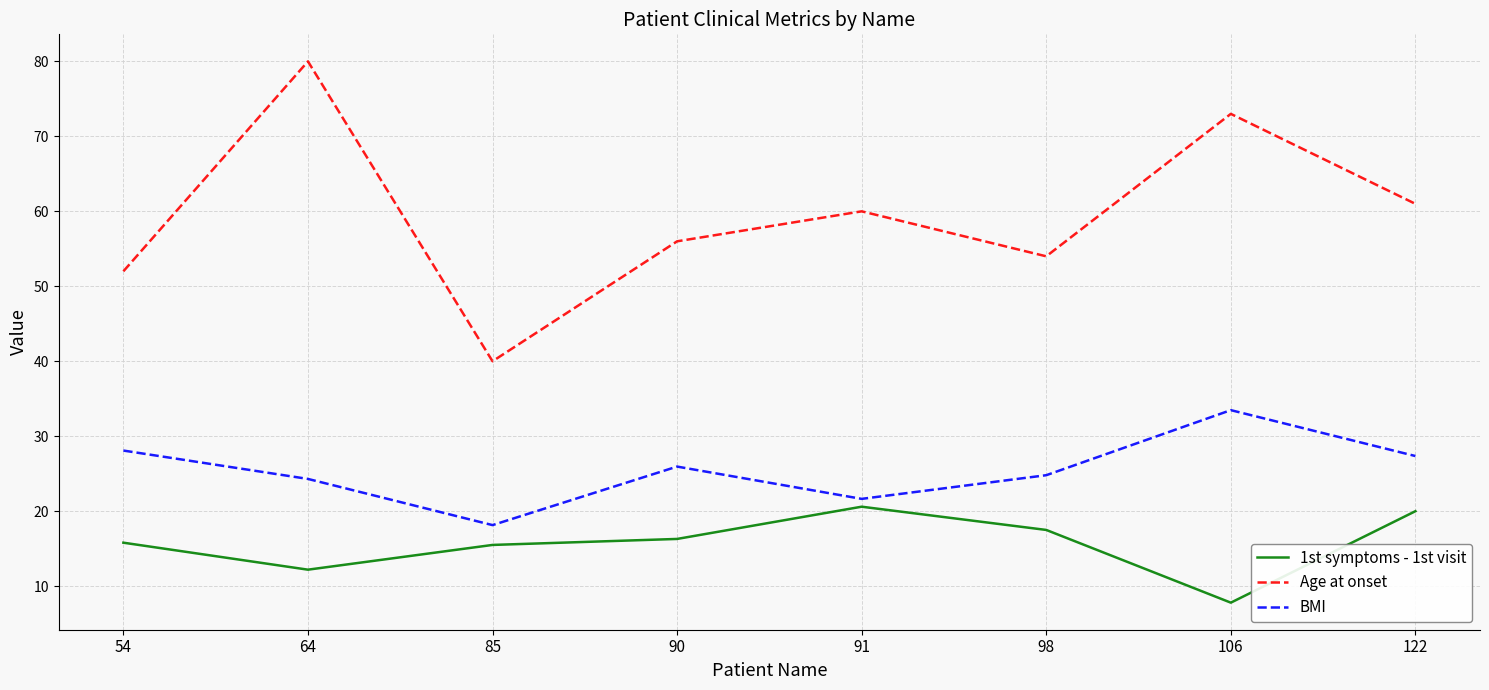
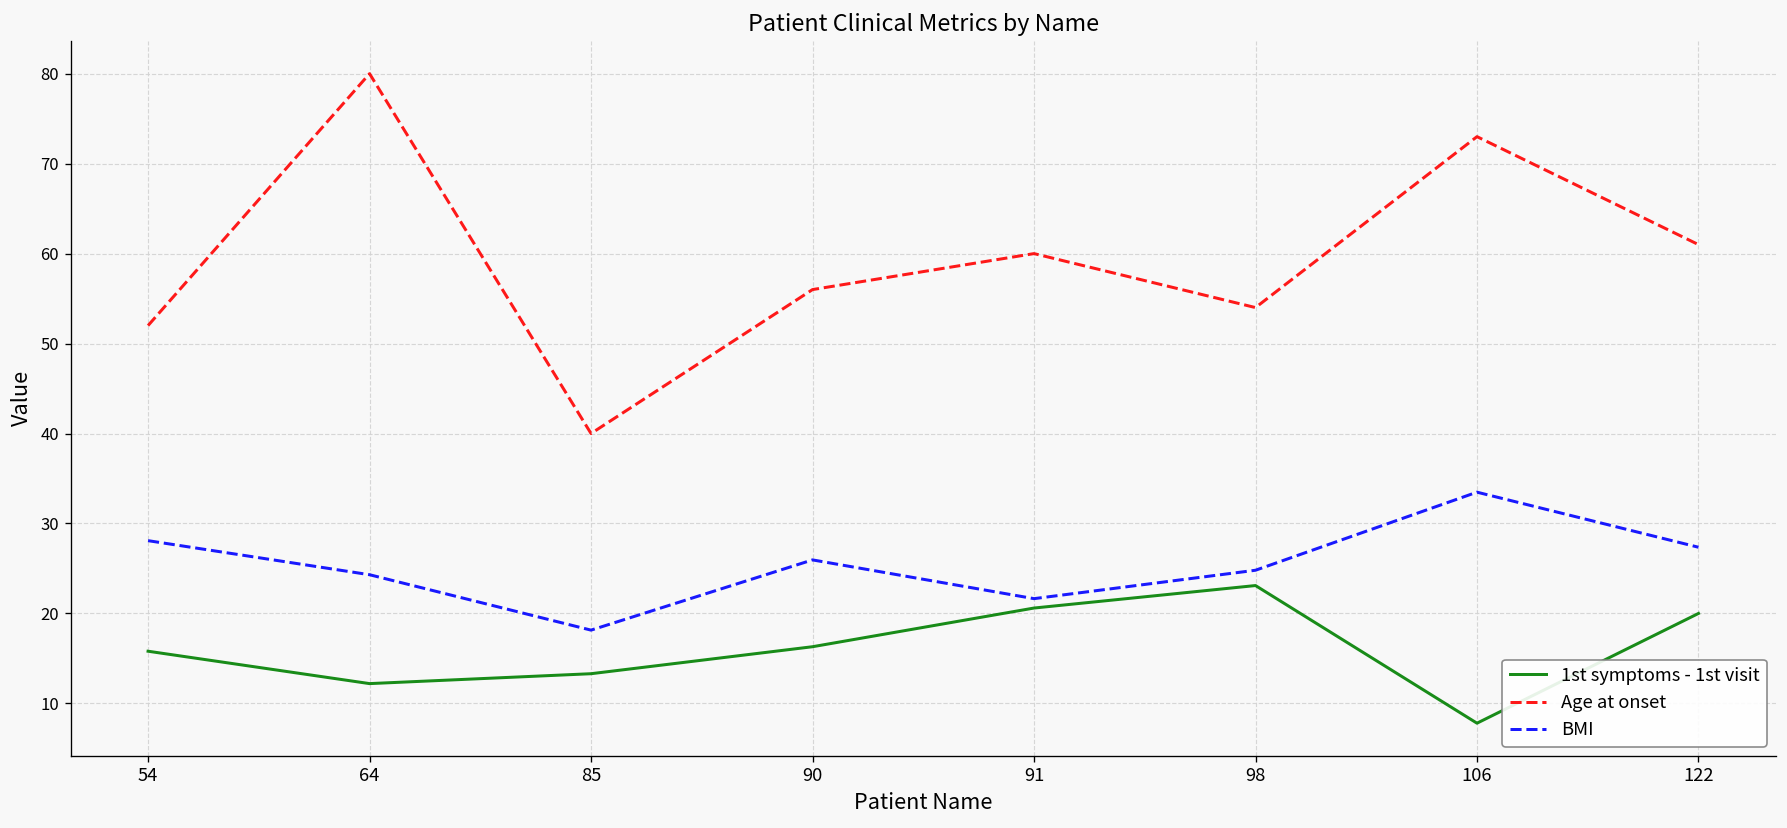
  {
    "1st symptoms - 1st visit": {
      "54": 16,
      "64": 12,
-     "85": 16,
+     "85": 13,
      "90": 16,
      "91": 21,
-     "98": 18,
+     "98": 23,
      "106": 8,
      "122": 20
    },
    "Age at onset": {
      "54": 52,
      "64": 80,
      "85": 40,
      "90": 56,
      "91": 60,
      "98": 54,
      "106": 73,
      "122": 61
    },
    "BMI": {
      "54": 28,
      "64": 24,
      "85": 18,
      "90": 26,
      "91": 22,
      "98": 25,
      "106": 33,
      "122": 27
    }
  }
